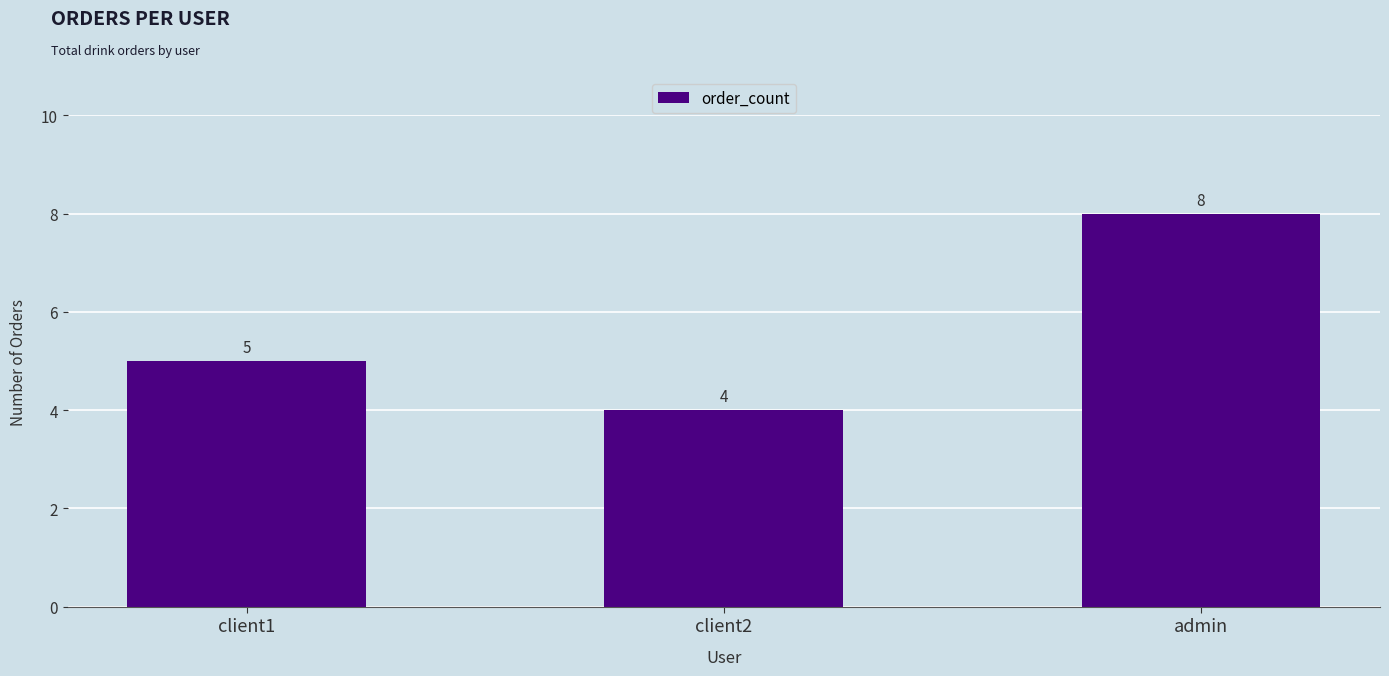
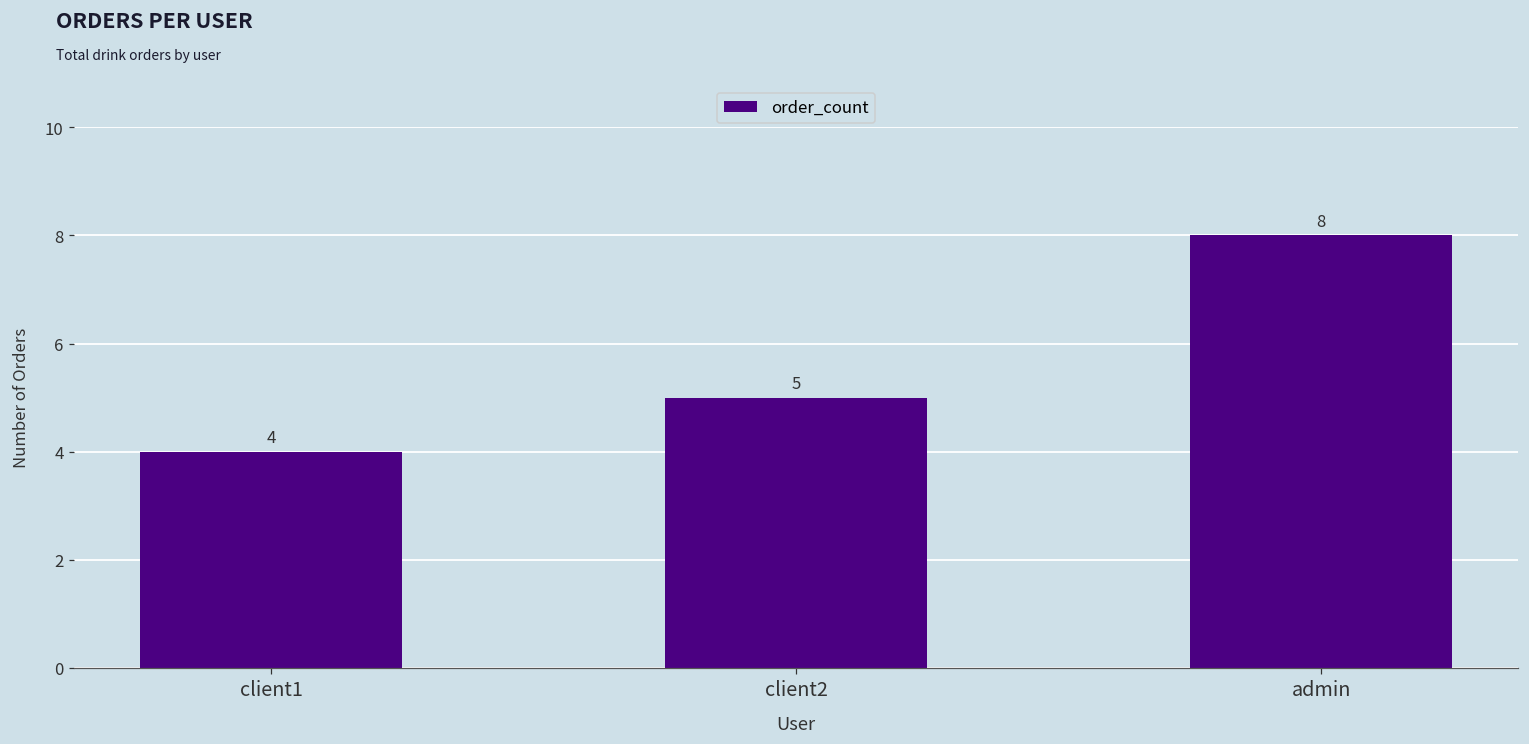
  {
-   "client1": 5,
-   "client2": 4,
+   "client1": 4,
+   "client2": 5,
    "admin": 8
  }
